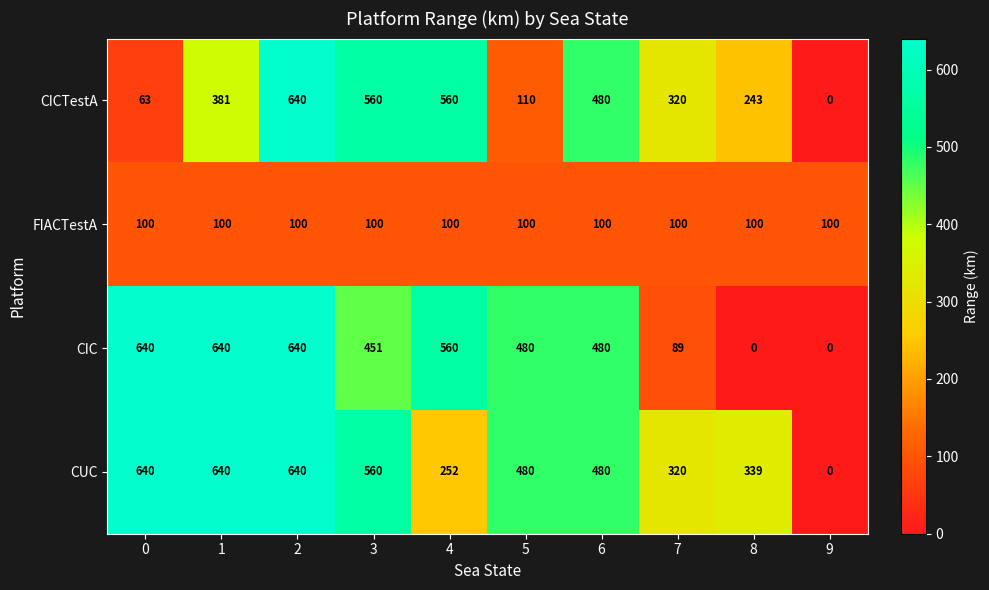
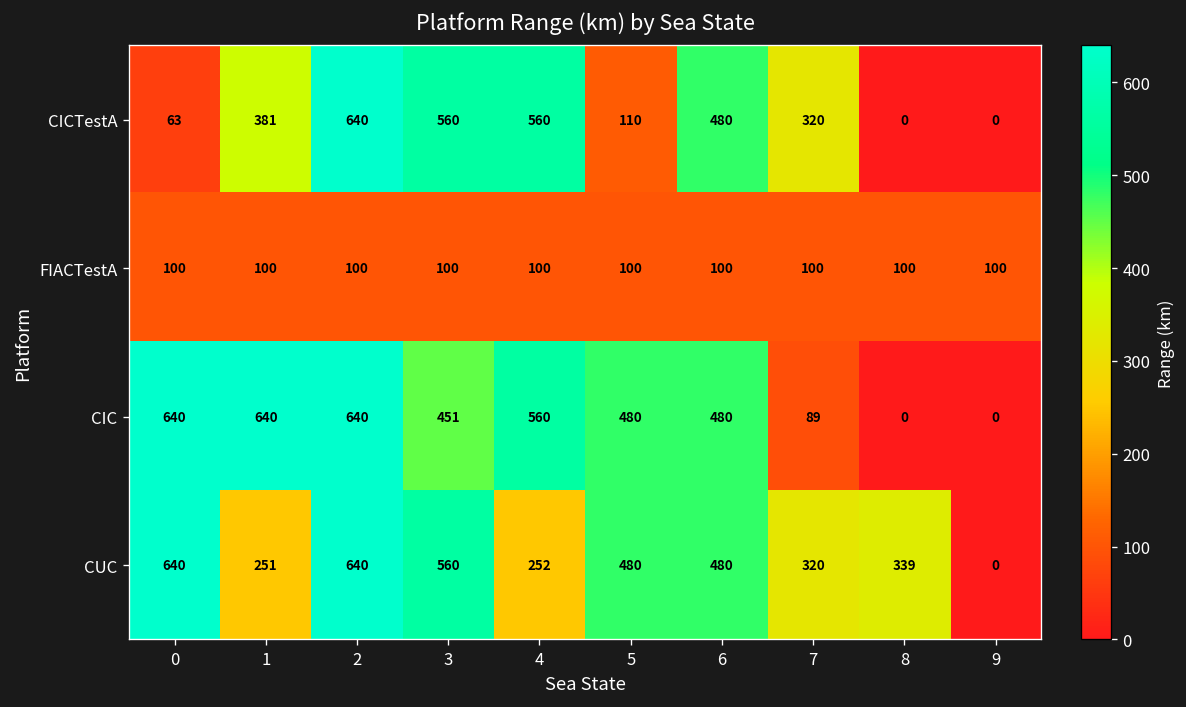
  {
    "CICTestA": {
      "0": 63,
      "1": 381,
      "2": 640,
      "3": 560,
      "4": 560,
      "5": 110,
      "6": 480,
      "7": 320,
-     "8": 243,
+     "8": 0,
      "9": 0
    },
    "FIACTestA": {
      "0": 100,
      "1": 100,
      "2": 100,
      "3": 100,
      "4": 100,
      "5": 100,
      "6": 100,
      "7": 100,
      "8": 100,
      "9": 100
    },
    "CIC": {
      "0": 640,
      "1": 640,
      "2": 640,
      "3": 451,
      "4": 560,
      "5": 480,
      "6": 480,
      "7": 89,
      "8": 0,
      "9": 0
    },
    "CUC": {
      "0": 640,
-     "1": 640,
+     "1": 251,
      "2": 640,
      "3": 560,
      "4": 252,
      "5": 480,
      "6": 480,
      "7": 320,
      "8": 339,
      "9": 0
    }
  }
